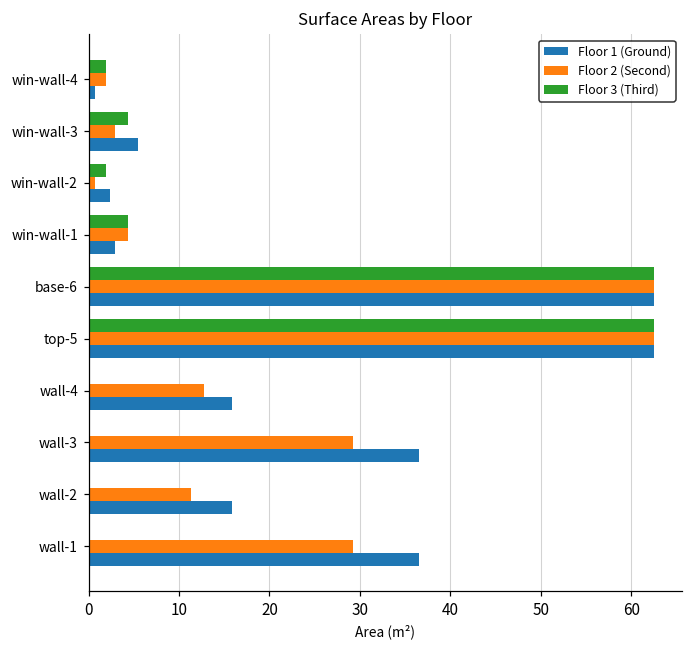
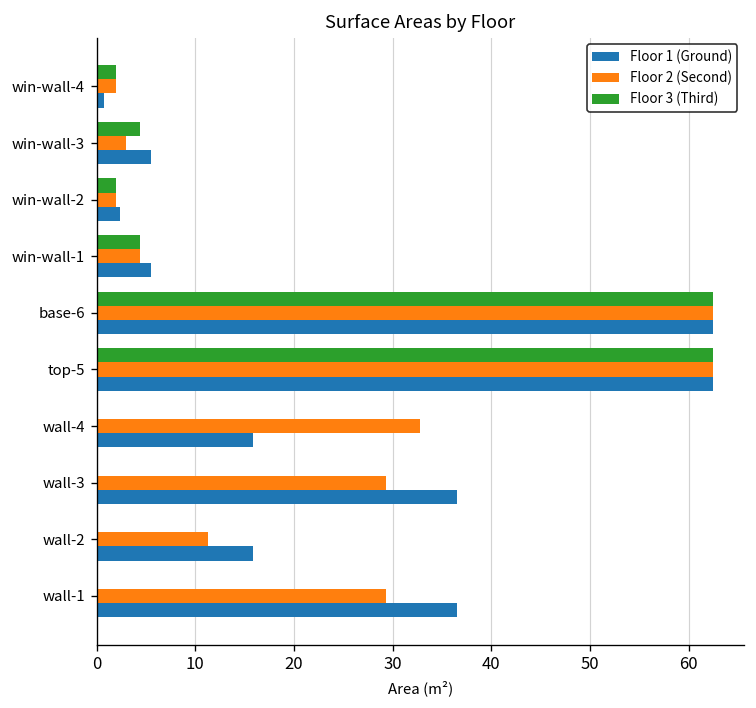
  {
    "Floor 1 (Ground)": {
      "win-wall-4": 1,
      "win-wall-3": 5,
      "win-wall-2": 2,
-     "win-wall-1": 3,
+     "win-wall-1": 5,
      "base-6": 63,
      "top-5": 63,
      "wall-4": 16,
      "wall-3": 37,
      "wall-2": 16,
      "wall-1": 37
    },
    "Floor 2 (Second)": {
      "win-wall-4": 2,
      "win-wall-3": 3,
-     "win-wall-2": 1,
+     "win-wall-2": 2,
      "win-wall-1": 4,
      "base-6": 63,
      "top-5": 63,
-     "wall-4": 13,
+     "wall-4": 33,
      "wall-3": 29,
      "wall-2": 11,
      "wall-1": 29
    },
    "Floor 3 (Third)": {
      "win-wall-4": 2,
      "win-wall-3": 4,
      "win-wall-2": 2,
      "win-wall-1": 4,
      "base-6": 63,
      "top-5": 63,
      "wall-4": 0,
      "wall-3": 0,
      "wall-2": 0,
      "wall-1": 0
    }
  }
